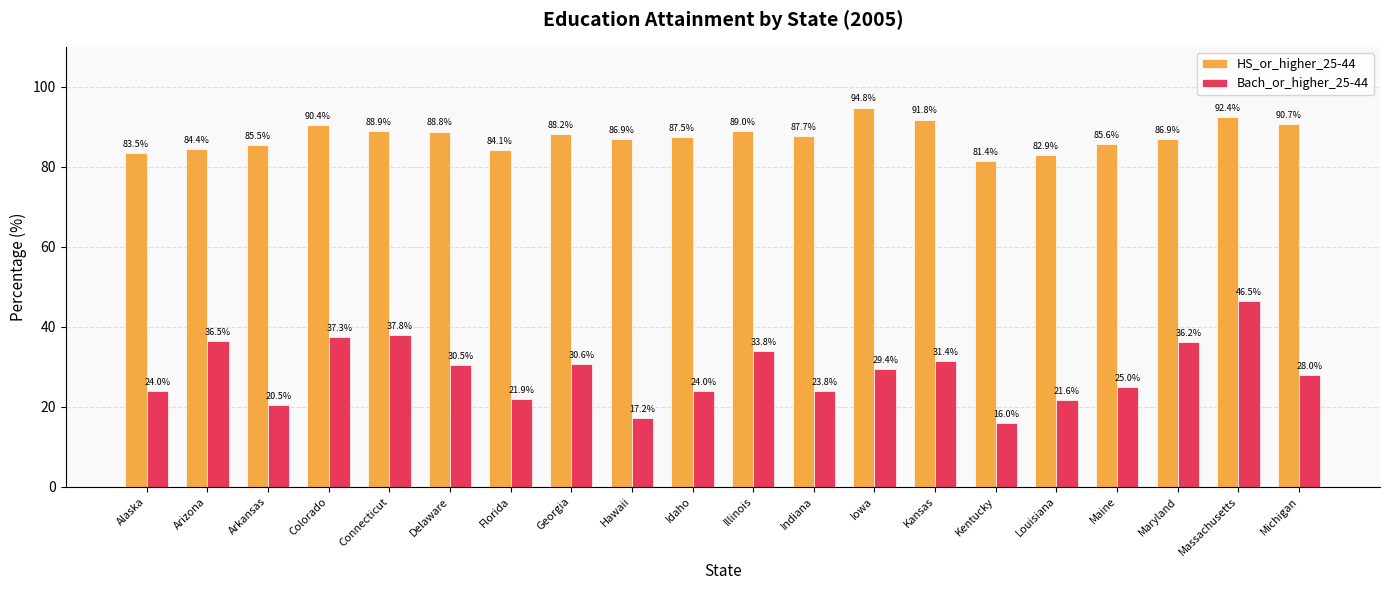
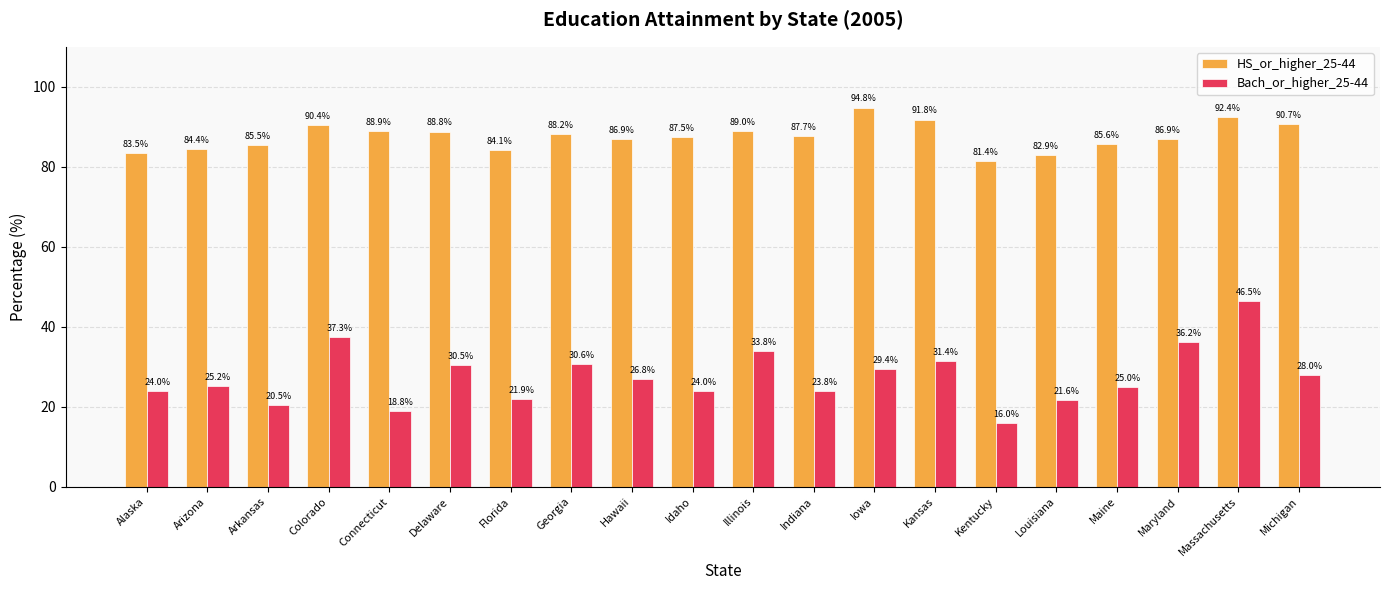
  {
    "HS_or_higher_25-44": {
      "Alaska": "83.5%",
      "Arizona": "84.4%",
      "Arkansas": "85.5%",
      "Colorado": "90.4%",
      "Connecticut": "88.9%",
      "Delaware": "88.8%",
      "Florida": "84.1%",
      "Georgia": "88.2%",
      "Hawaii": "86.9%",
      "Idaho": "87.5%",
      "Illinois": "89.0%",
      "Indiana": "87.7%",
      "Iowa": "94.8%",
      "Kansas": "91.8%",
      "Kentucky": "81.4%",
      "Louisiana": "82.9%",
      "Maine": "85.6%",
      "Maryland": "86.9%",
      "Massachusetts": "92.4%",
      "Michigan": "90.7%"
    },
    "Bach_or_higher_25-44": {
      "Alaska": "24.0%",
-     "Arizona": "36.5%",
+     "Arizona": "25.2%",
      "Arkansas": "20.5%",
      "Colorado": "37.3%",
-     "Connecticut": "37.8%",
+     "Connecticut": "18.8%",
      "Delaware": "30.5%",
      "Florida": "21.9%",
      "Georgia": "30.6%",
-     "Hawaii": "17.2%",
+     "Hawaii": "26.8%",
      "Idaho": "24.0%",
      "Illinois": "33.8%",
      "Indiana": "23.8%",
      "Iowa": "29.4%",
      "Kansas": "31.4%",
      "Kentucky": "16.0%",
      "Louisiana": "21.6%",
      "Maine": "25.0%",
      "Maryland": "36.2%",
      "Massachusetts": "46.5%",
      "Michigan": "28.0%"
    }
  }
